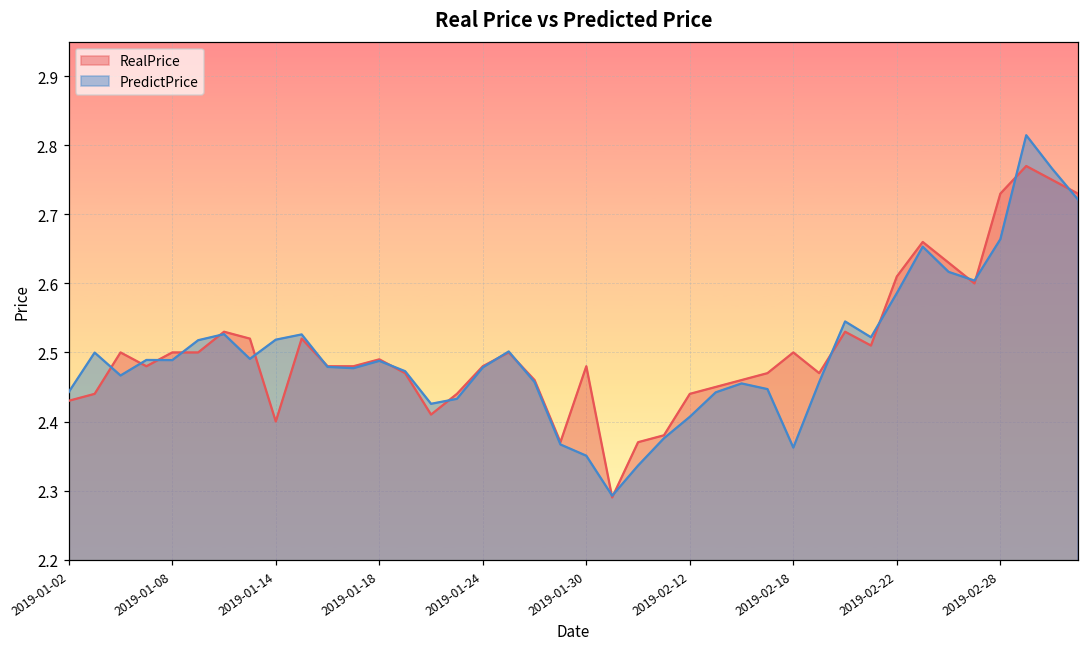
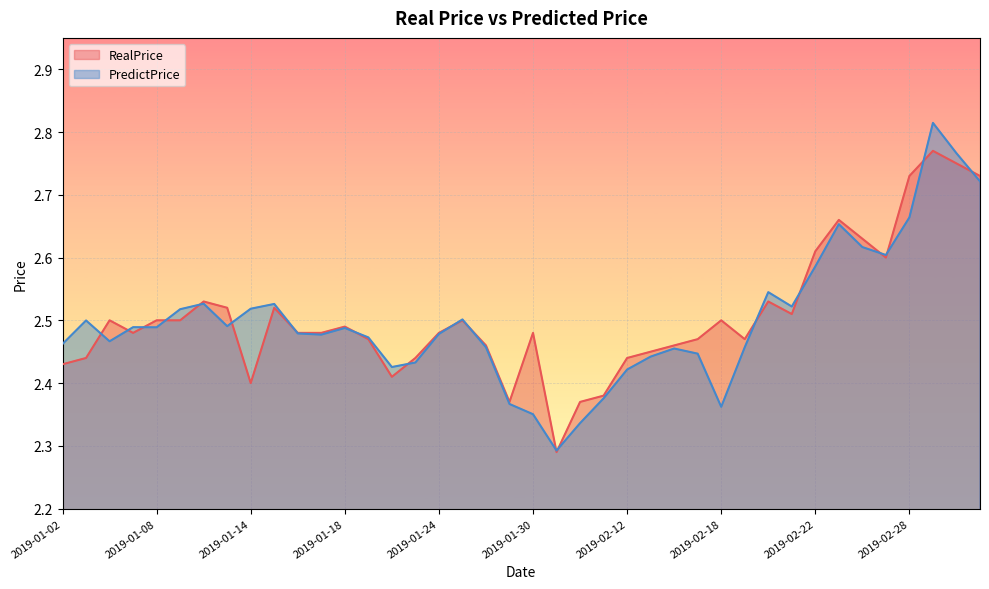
  {
    "RealPrice": {
      "2019-01-02": 2.43,
      "2019-01-08": 2.50,
      "2019-01-14": 2.40,
      "2019-01-30": 2.48,
      "2019-02-12": 2.44,
      "2019-02-18": 2.50,
      "2019-02-22": 2.61,
      "2019-02-28": 2.73
    },
    "PredictPrice": {
-     "2019-01-02": 2.44,
+     "2019-01-02": 2.46,
      "2019-01-08": 2.49,
      "2019-01-14": 2.52,
      "2019-01-30": 2.35,
-     "2019-02-12": 2.41,
+     "2019-02-12": 2.42,
      "2019-02-18": 2.36,
      "2019-02-22": 2.59,
      "2019-02-28": 2.66
    }
  }
